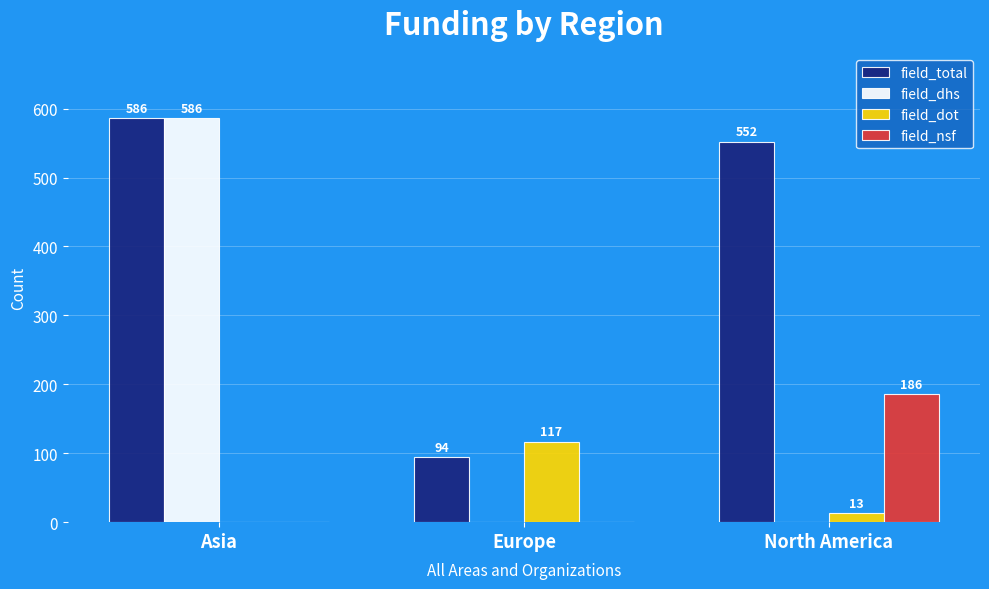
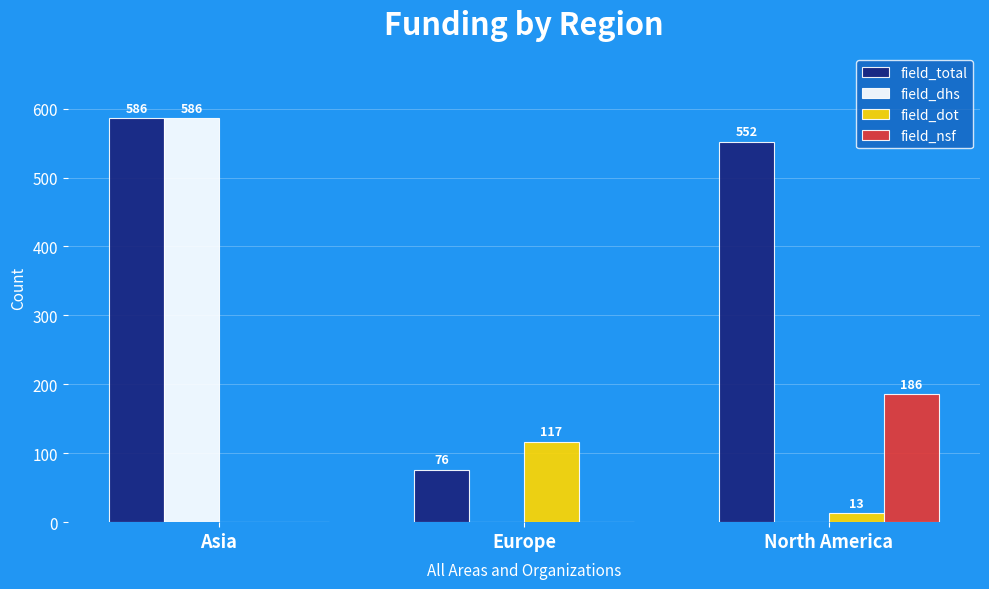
  {
    "field_total": {
      "Asia": 586,
-     "Europe": 94,
+     "Europe": 76,
      "North America": 552
    },
    "field_dhs": {
      "Asia": 586
    },
    "field_dot": {
      "Europe": 117,
      "North America": 13
    },
    "field_nsf": {
      "North America": 186
    }
  }
